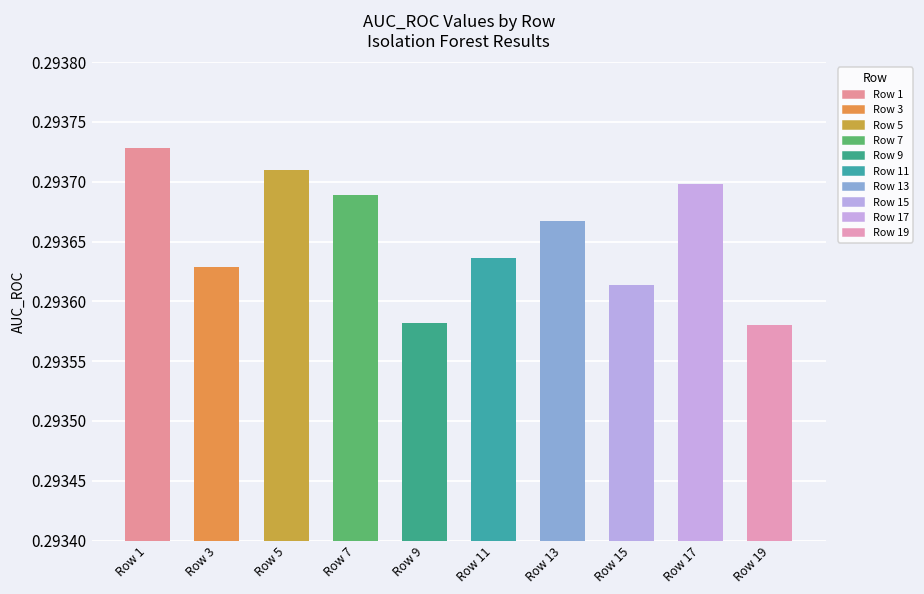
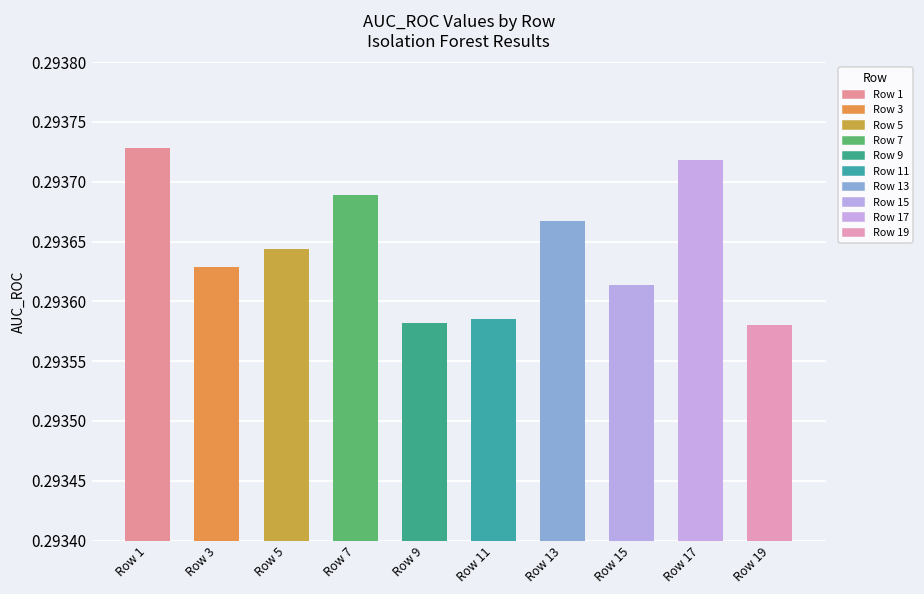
  {
    "Row 1": 0.293729,
    "Row 3": 0.293629,
-   "Row 5": 0.293710,
+   "Row 5": 0.293644,
    "Row 7": 0.293689,
    "Row 9": 0.293582,
-   "Row 11": 0.293636,
+   "Row 11": 0.293585,
    "Row 13": 0.293667,
    "Row 15": 0.293613,
-   "Row 17": 0.293698,
+   "Row 17": 0.293718,
    "Row 19": 0.293581
  }
